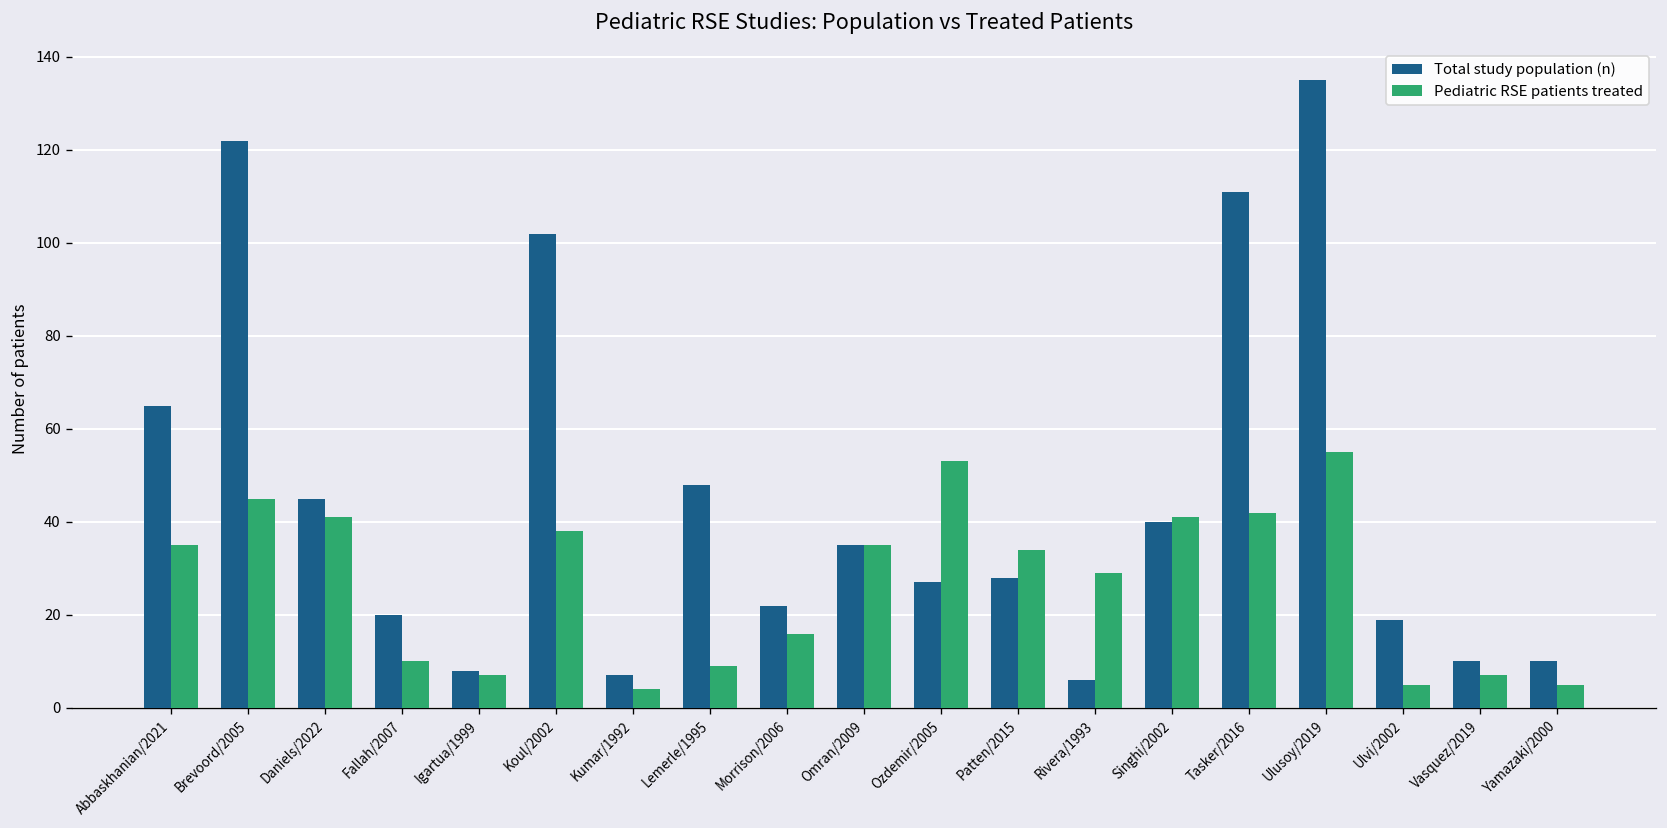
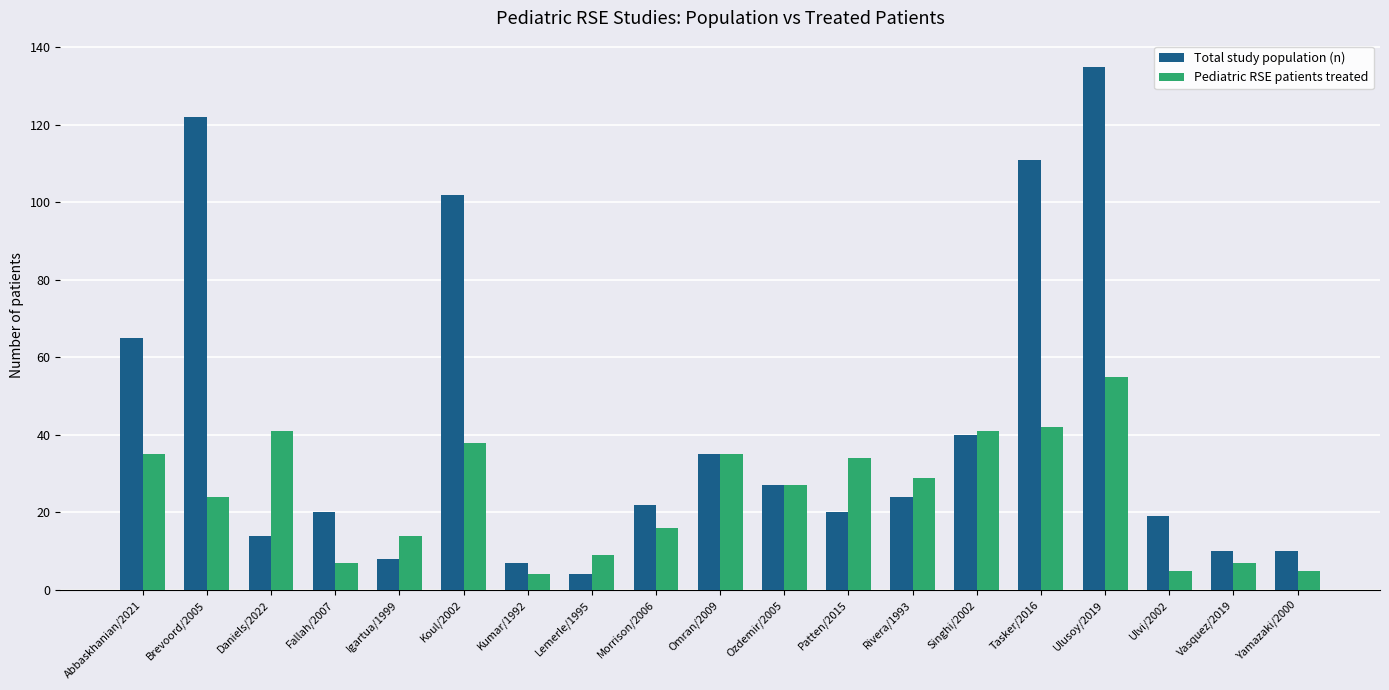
  {
    "Total study population (n)": {
      "Abbaskhanian/2021": 65,
      "Brevoord/2005": 122,
-     "Daniels/2022": 45,
+     "Daniels/2022": 14,
      "Fallah/2007": 20,
      "Igartua/1999": 8,
      "Koul/2002": 102,
      "Kumar/1992": 7,
-     "Lemerle/1995": 48,
+     "Lemerle/1995": 4,
      "Morrison/2006": 22,
      "Omran/2009": 35,
      "Ozdemir/2005": 27,
-     "Patten/2015": 28,
-     "Rivera/1993": 6,
+     "Patten/2015": 20,
+     "Rivera/1993": 24,
      "Singhi/2002": 40,
      "Tasker/2016": 111,
      "Ulusoy/2019": 135,
      "Ulvi/2002": 19,
      "Vasquez/2019": 10,
      "Yamazaki/2000": 10
    },
    "Pediatric RSE patients treated": {
      "Abbaskhanian/2021": 35,
-     "Brevoord/2005": 45,
+     "Brevoord/2005": 24,
      "Daniels/2022": 41,
-     "Fallah/2007": 10,
-     "Igartua/1999": 7,
+     "Fallah/2007": 7,
+     "Igartua/1999": 14,
      "Koul/2002": 38,
      "Kumar/1992": 4,
      "Lemerle/1995": 9,
      "Morrison/2006": 16,
      "Omran/2009": 35,
-     "Ozdemir/2005": 53,
+     "Ozdemir/2005": 27,
      "Patten/2015": 34,
      "Rivera/1993": 29,
      "Singhi/2002": 41,
      "Tasker/2016": 42,
      "Ulusoy/2019": 55,
      "Ulvi/2002": 5,
      "Vasquez/2019": 7,
      "Yamazaki/2000": 5
    }
  }
